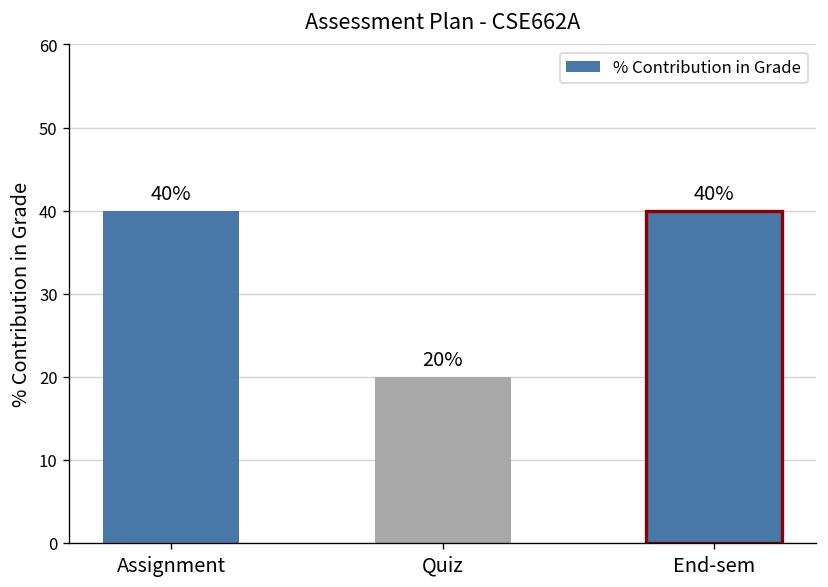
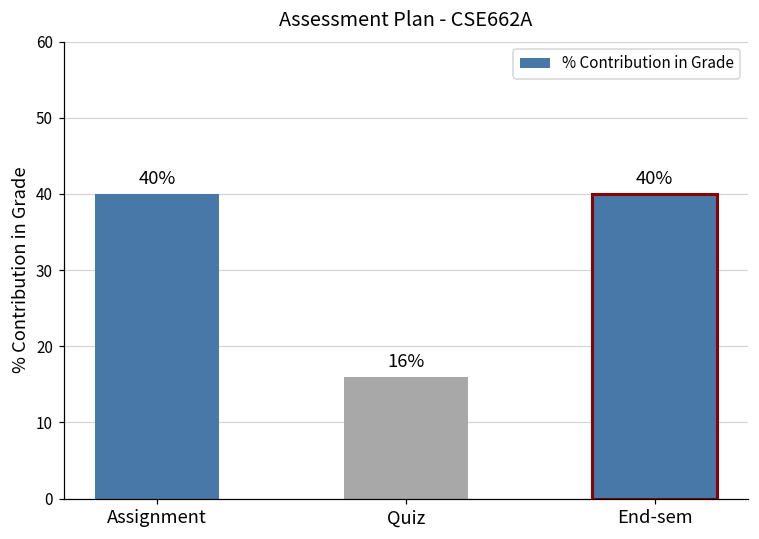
  {
    "Assignment": "40%",
-   "Quiz": "20%",
+   "Quiz": "16%",
    "End-sem": "40%"
  }
